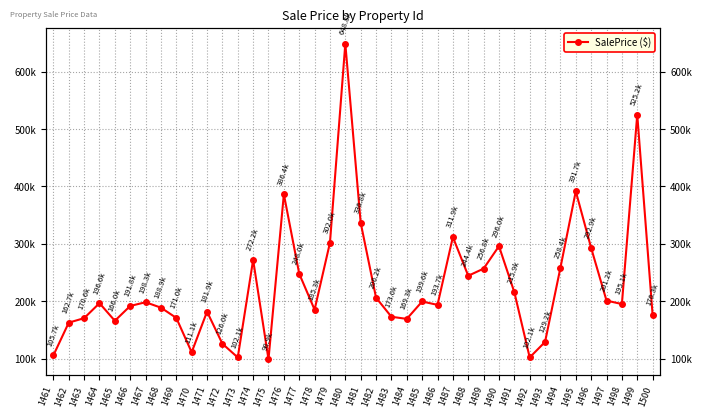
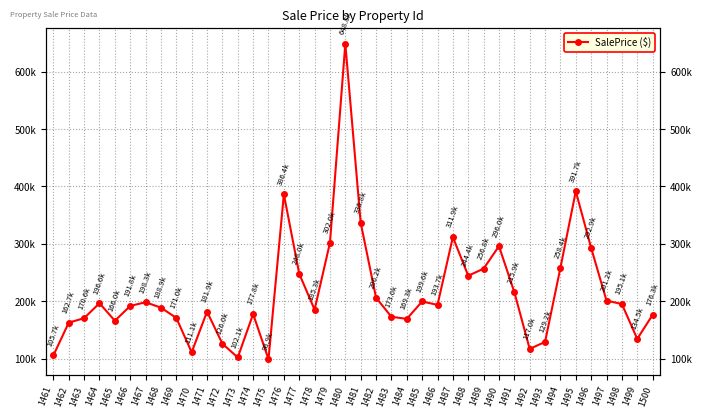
  {
    "1461": "105.7k",
    "1462": "162.7k",
    "1463": "170.6k",
    "1464": "196.6k",
    "1465": "166.0k",
    "1466": "191.8k",
    "1467": "198.3k",
    "1468": "188.9k",
    "1469": "171.0k",
    "1470": "111.1k",
    "1471": "181.9k",
    "1472": "126.0k",
    "1473": "102.1k",
-   "1474": "272.2k",
+   "1474": "177.8k",
    "1475": "98.9k",
    "1476": "386.4k",
    "1477": "248.0k",
    "1478": "185.3k",
    "1479": "302.0k",
    "1480": "648.8k",
    "1481": "336.8k",
    "1482": "206.2k",
    "1483": "173.0k",
    "1484": "169.3k",
    "1485": "199.6k",
    "1486": "193.7k",
    "1487": "311.9k",
    "1488": "244.4k",
    "1489": "256.8k",
    "1490": "296.0k",
    "1491": "215.9k",
-   "1492": "102.1k",
+   "1492": "117.0k",
    "1493": "129.2k",
    "1494": "258.4k",
    "1495": "391.7k",
    "1496": "292.9k",
    "1497": "201.2k",
    "1498": "195.1k",
-   "1499": "525.2k",
+   "1499": "134.5k",
    "1500": "176.3k"
  }
